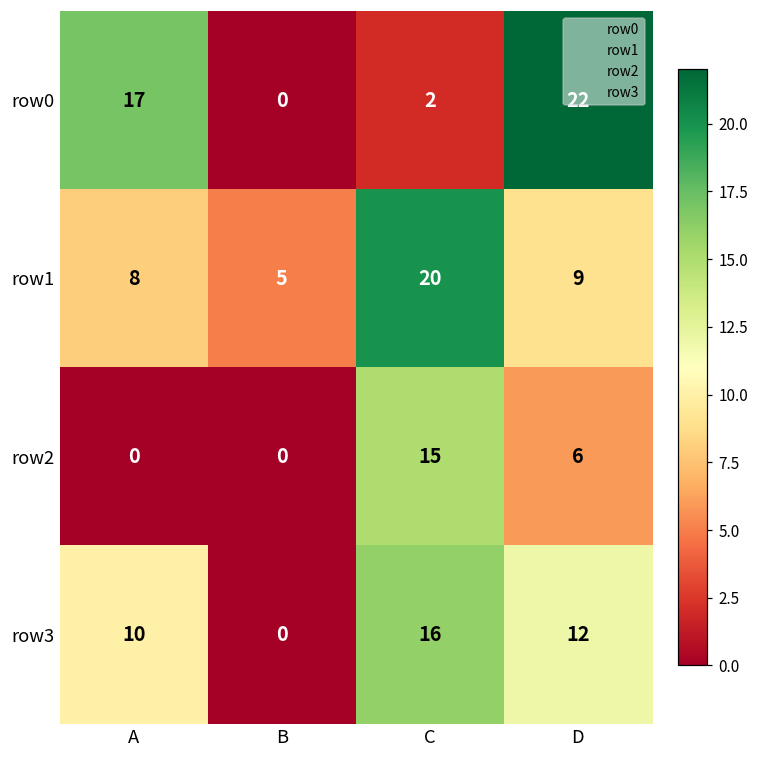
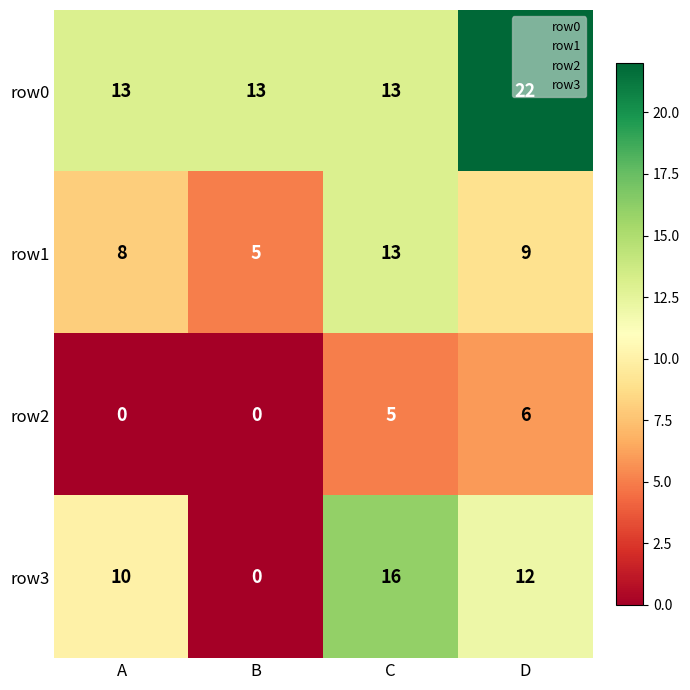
  {
    "row0": {
-     "A": 17,
-     "B": 0,
-     "C": 2
+     "A": 13,
+     "B": 13,
+     "C": 13
    },
    "row1": {
      "A": 8,
      "B": 5,
-     "C": 20,
+     "C": 13,
      "D": 9
    },
    "row2": {
      "A": 0,
      "B": 0,
-     "C": 15,
+     "C": 5,
      "D": 6
    },
    "row3": {
      "A": 10,
      "B": 0,
      "C": 16,
      "D": 12
    }
  }
